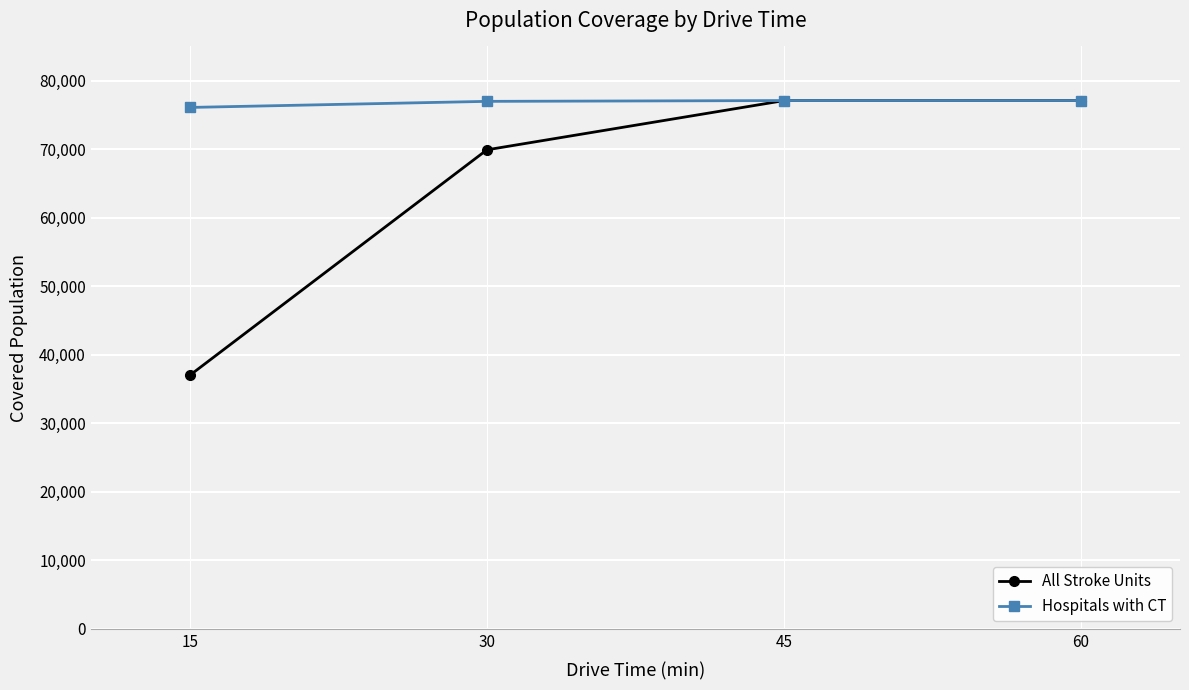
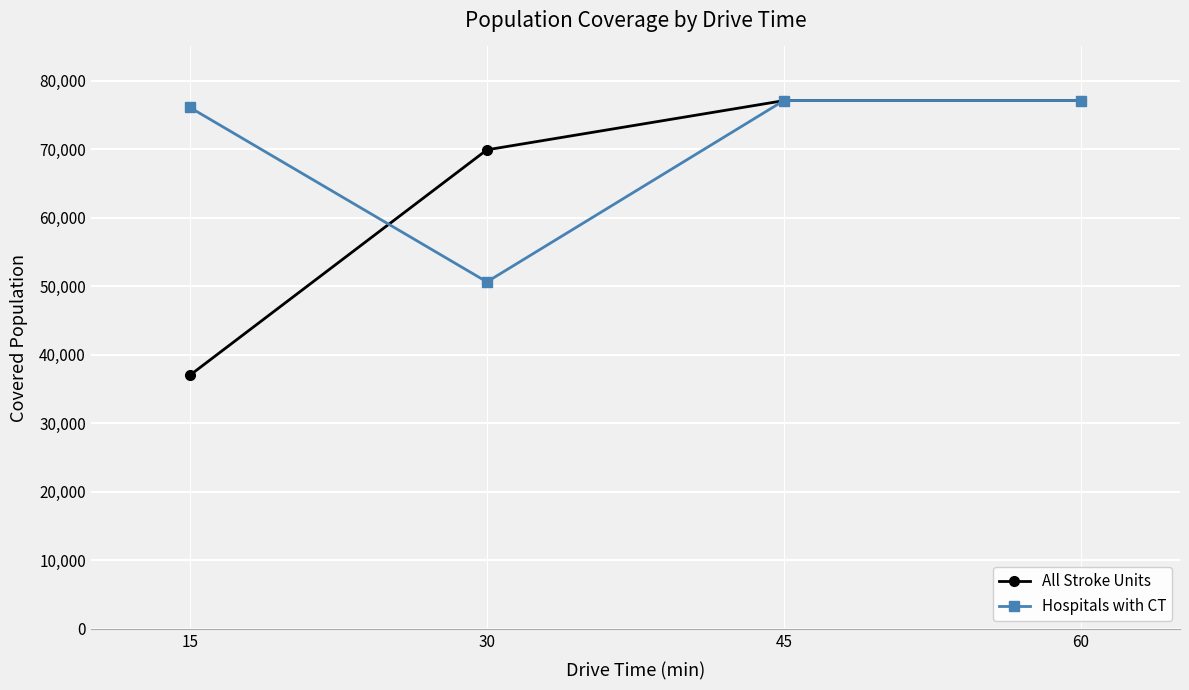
  {
    "All Stroke Units": {
      "15": "37,000",
      "30": "70,000"
    },
    "Hospitals with CT": {
      "15": "76,000",
-     "30": "77,000"
+     "30": "51,000"
    }
  }
